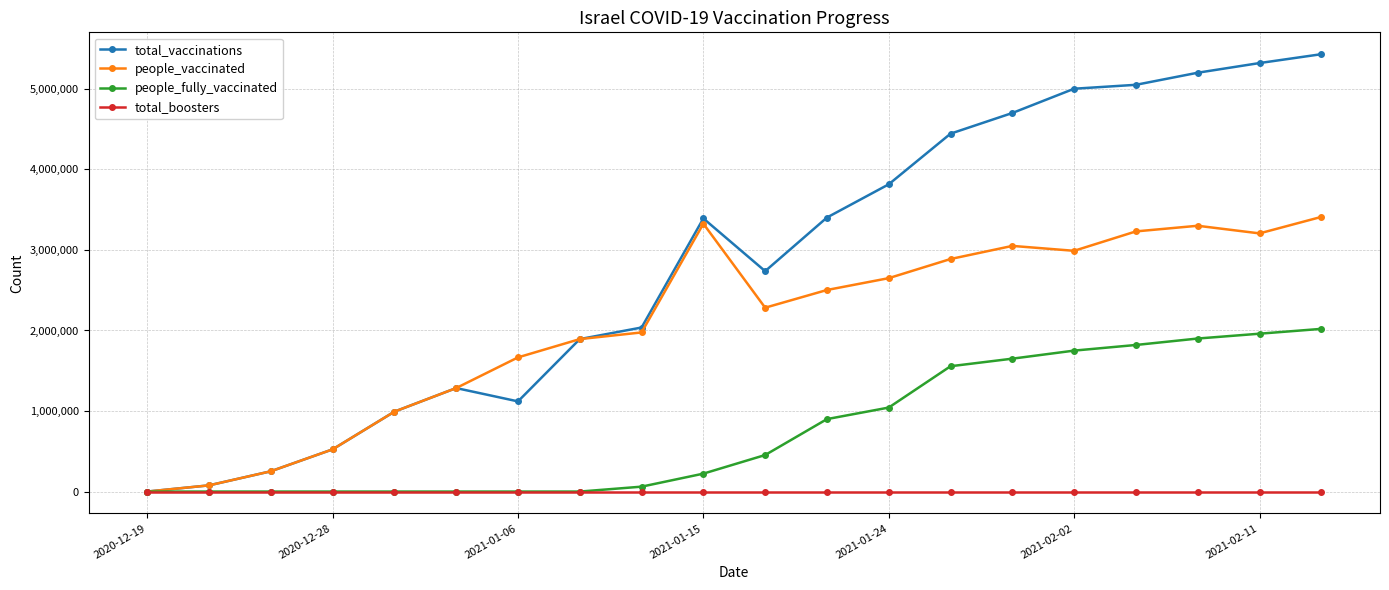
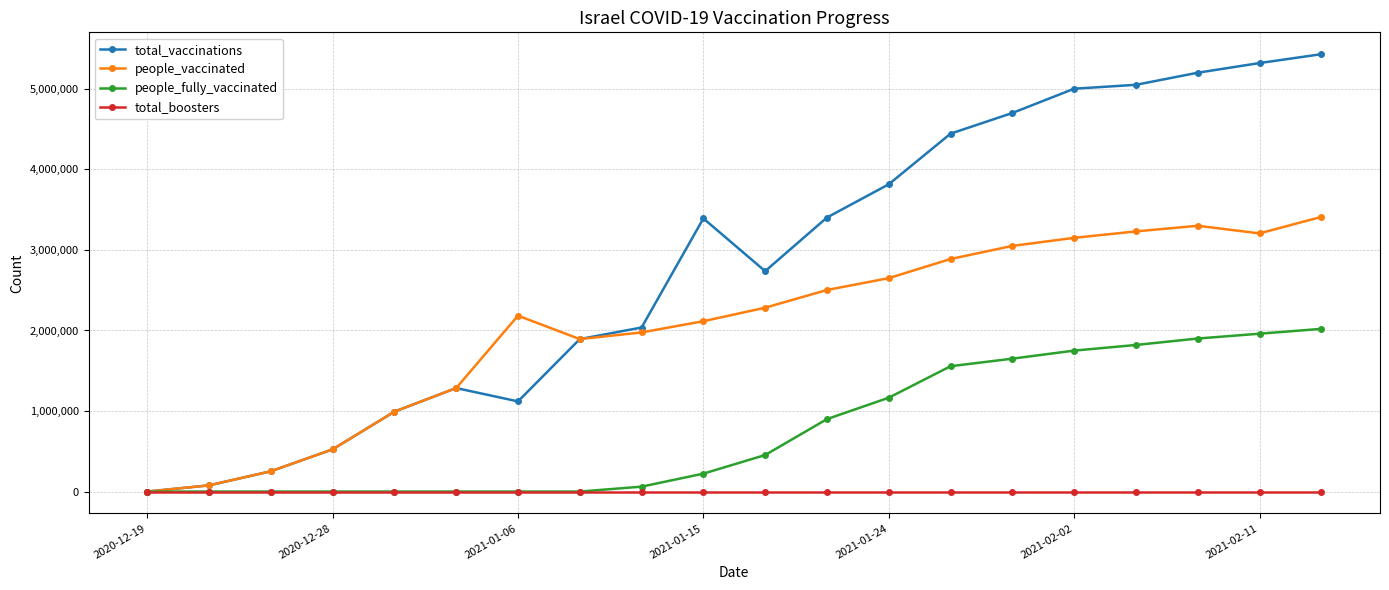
  {
    "total_vaccinations": {
      "2021-01-06": "1,100,000",
      "2021-01-15": "3,400,000",
      "2021-01-24": "3,800,000",
      "2021-02-02": "5,000,000",
      "2021-02-11": "5,300,000"
    },
    "people_vaccinated": {
-     "2021-01-06": "1,700,000",
-     "2021-01-15": "3,300,000",
+     "2021-01-06": "2,200,000",
+     "2021-01-15": "2,100,000",
      "2021-01-24": "2,600,000",
-     "2021-02-02": "3,000,000",
+     "2021-02-02": "3,200,000",
      "2021-02-11": "3,200,000"
    },
    "people_fully_vaccinated": {
      "2021-01-15": "200,000",
-     "2021-01-24": "1,000,000",
+     "2021-01-24": "1,200,000",
      "2021-02-02": "1,800,000",
      "2021-02-11": "2,000,000"
    },
    "total_boosters": {
      "2021-01-15": "0",
      "2021-01-24": "0",
      "2021-02-02": "0",
      "2021-02-11": "0"
    }
  }
